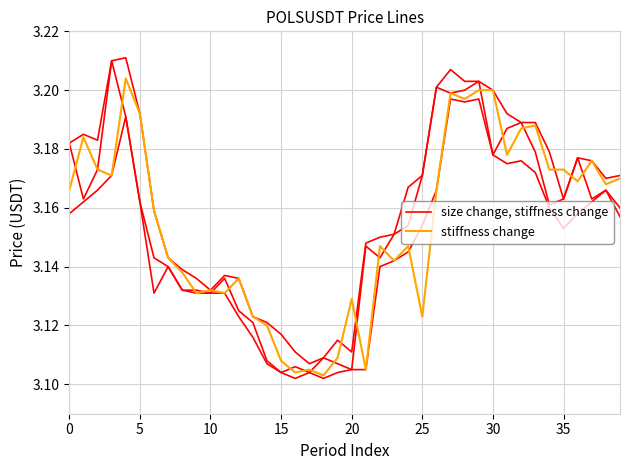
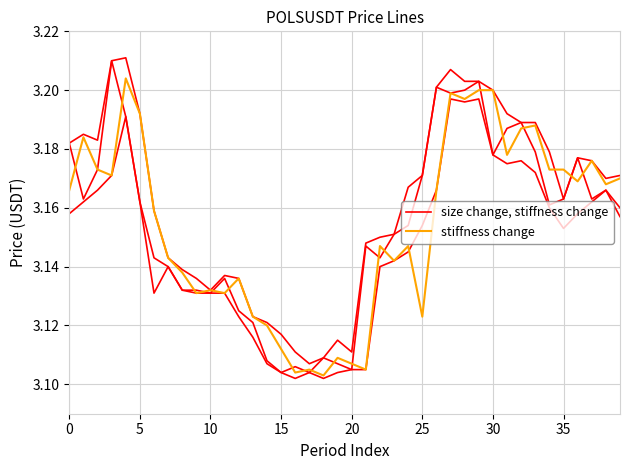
  {
    "stiffness change": {
      "0": 3.166,
-     "15": 3.108,
-     "20": 3.129,
+     "15": 3.112,
+     "20": 3.107,
      "25": 3.123,
      "35": 3.173
    }
  }
